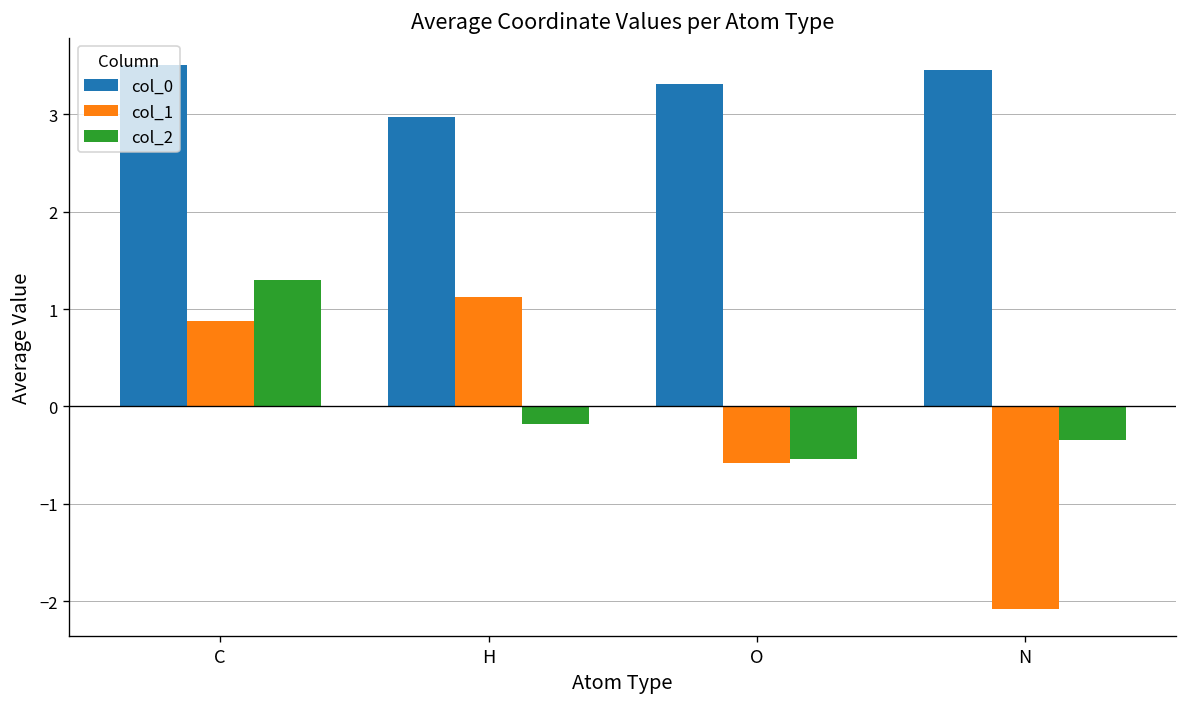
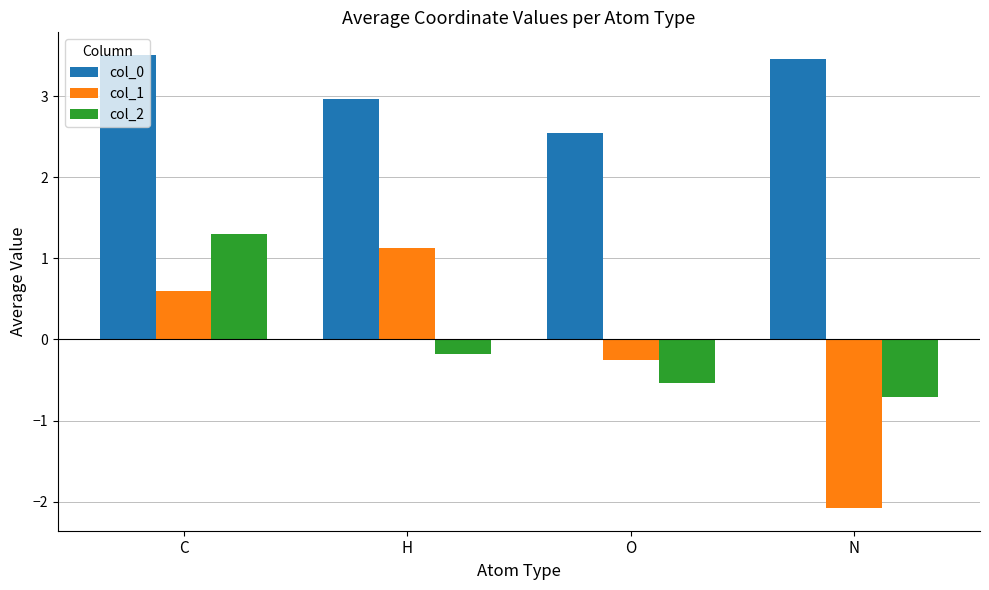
  {
    "col_0": {
      "H": 3.0,
-     "O": 3.3,
+     "O": 2.5,
      "N": 3.5
    },
    "col_1": {
-     "C": 0.9,
+     "C": 0.6,
      "H": 1.1,
-     "O": -0.6,
+     "O": -0.3,
      "N": -2.1
    },
    "col_2": {
      "C": 1.3,
      "H": -0.2,
      "O": -0.5,
-     "N": -0.3
+     "N": -0.7
    }
  }
